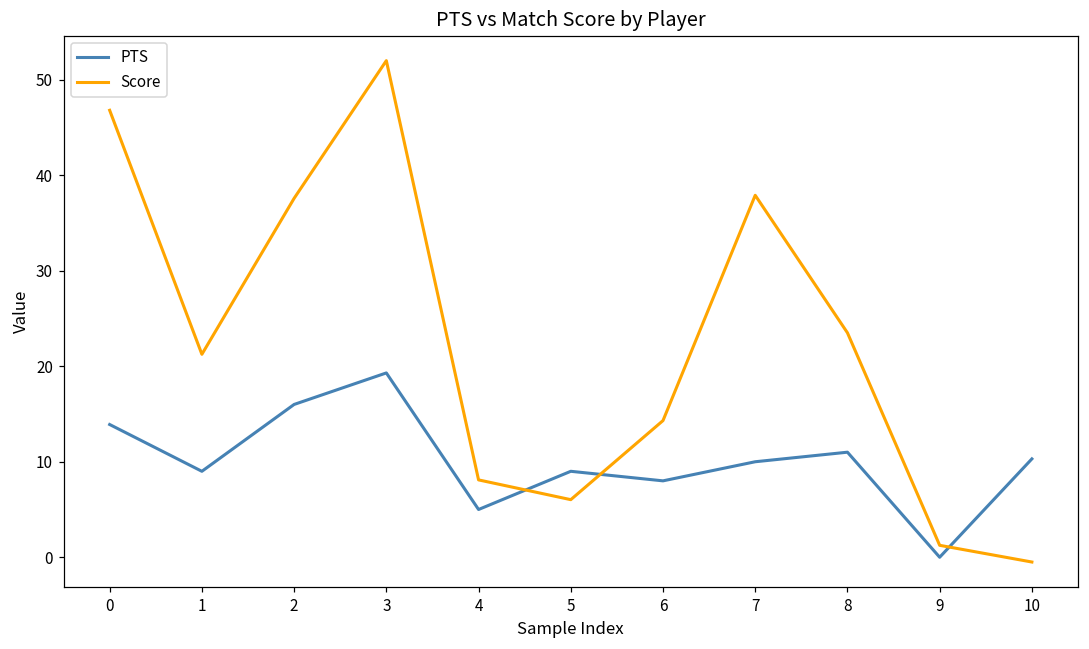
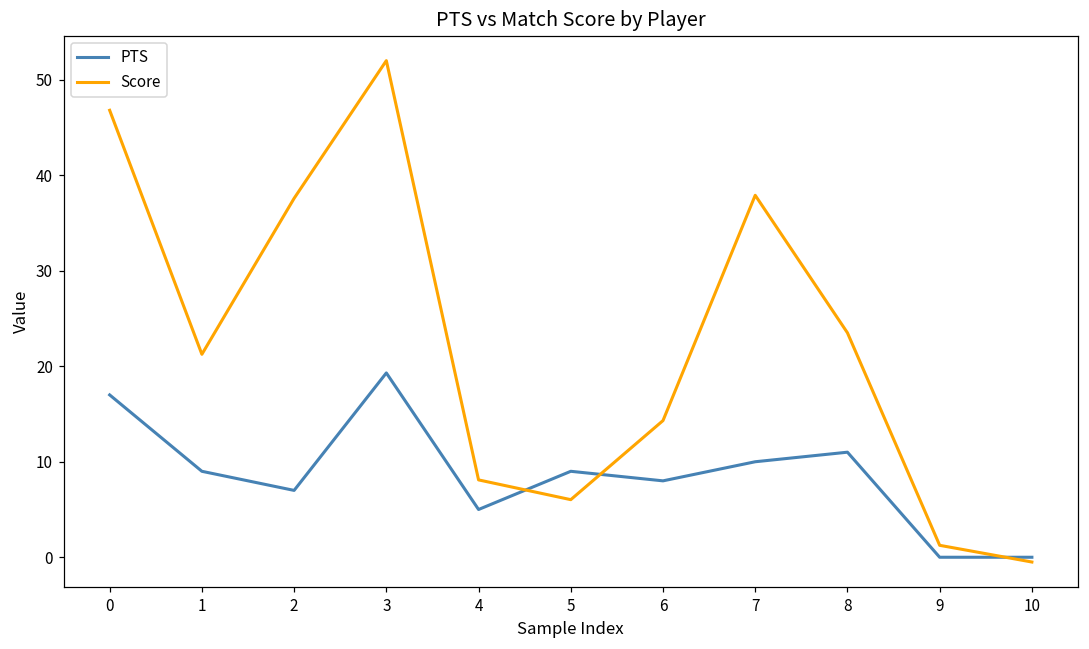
  {
    "PTS": {
-     "0": 14,
+     "0": 17,
      "1": 9,
-     "2": 16,
+     "2": 7,
      "3": 19,
      "4": 5,
      "5": 9,
      "6": 8,
      "7": 10,
      "8": 11,
      "9": 0,
-     "10": 10
+     "10": 0
    },
    "Score": {
      "0": 47,
      "1": 21,
      "2": 38,
      "3": 52,
      "4": 8,
      "5": 6,
      "6": 14,
      "7": 38,
      "8": 24,
      "9": 1,
      "10": -1
    }
  }
